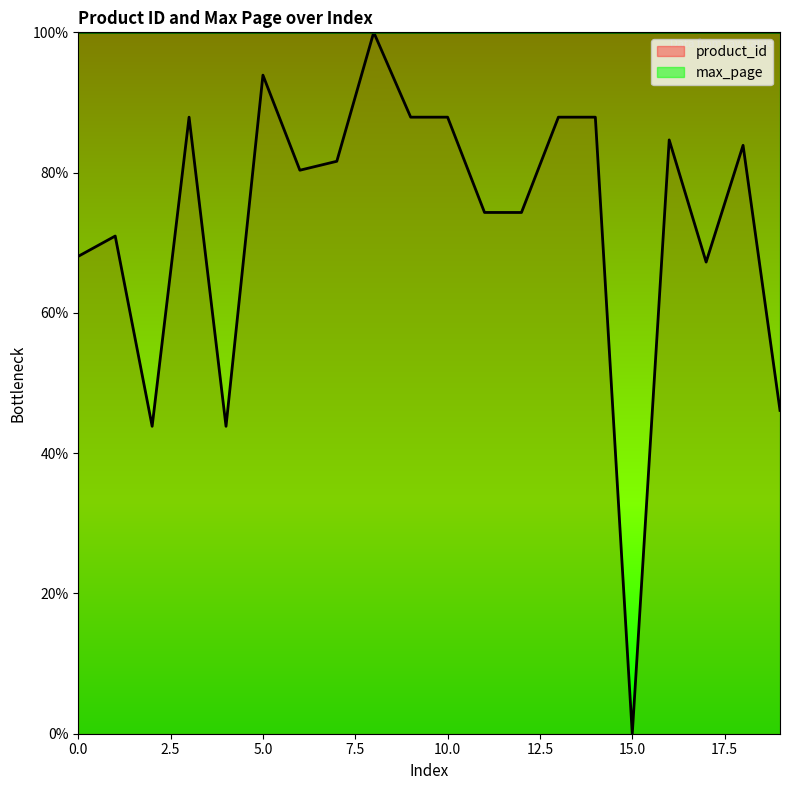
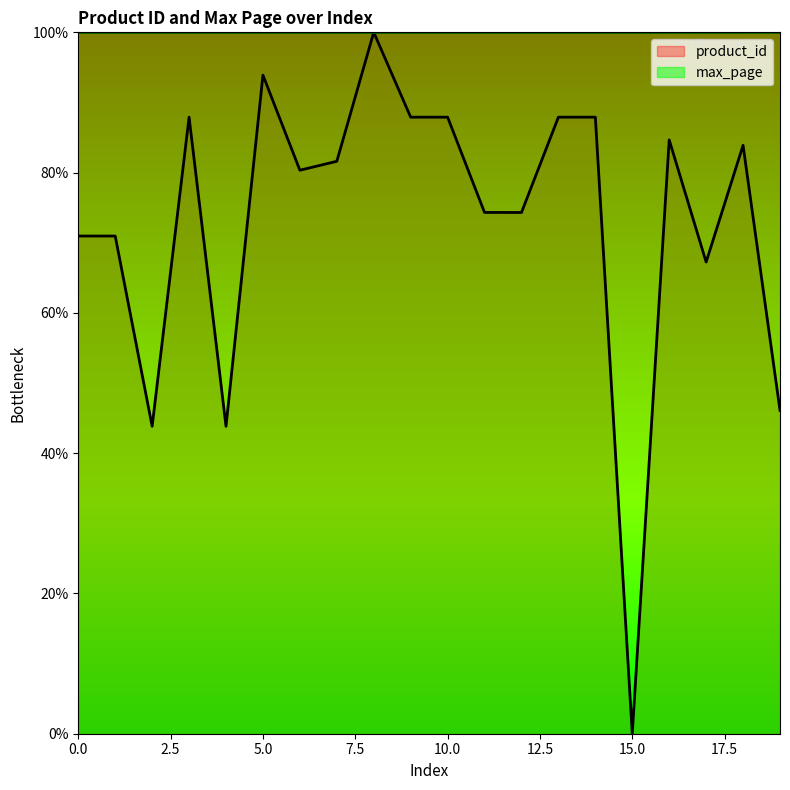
  {
    "product_id": {
-     "0.0": "68%",
+     "0.0": "71%",
      "5.0": "94%",
      "10.0": "88%",
      "15.0": "0%"
    },
    "max_page": {
      "0.0": "100%",
      "5.0": "100%",
      "10.0": "100%",
      "15.0": "100%"
    }
  }
